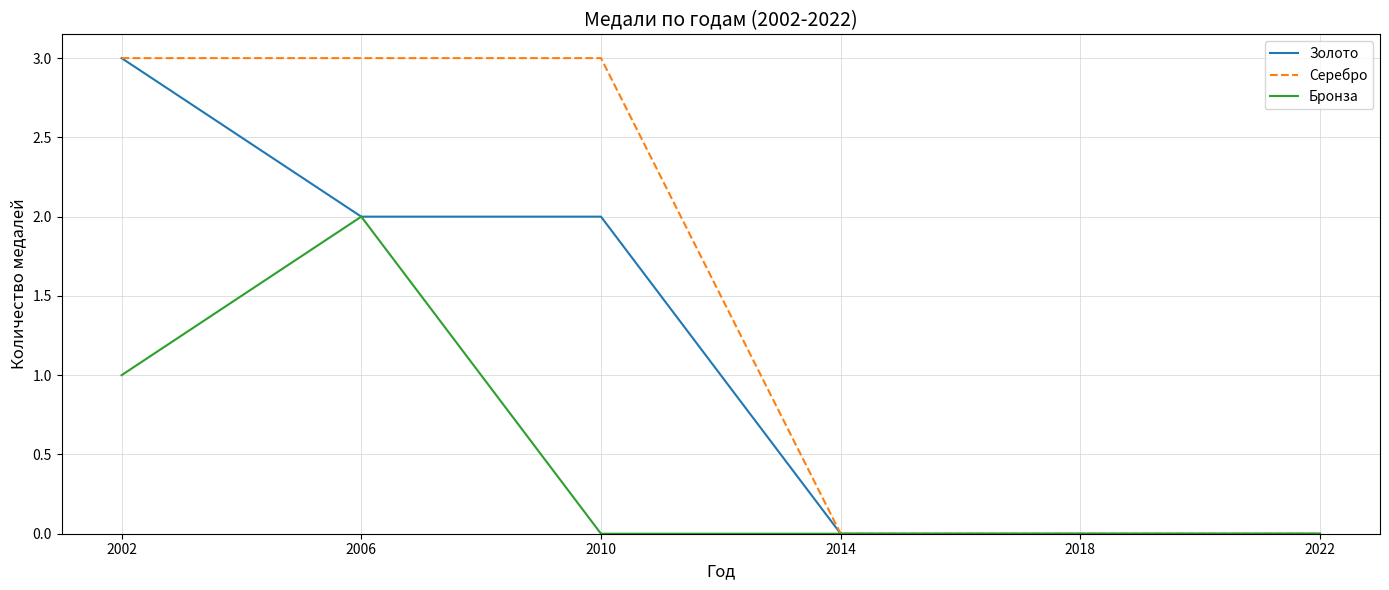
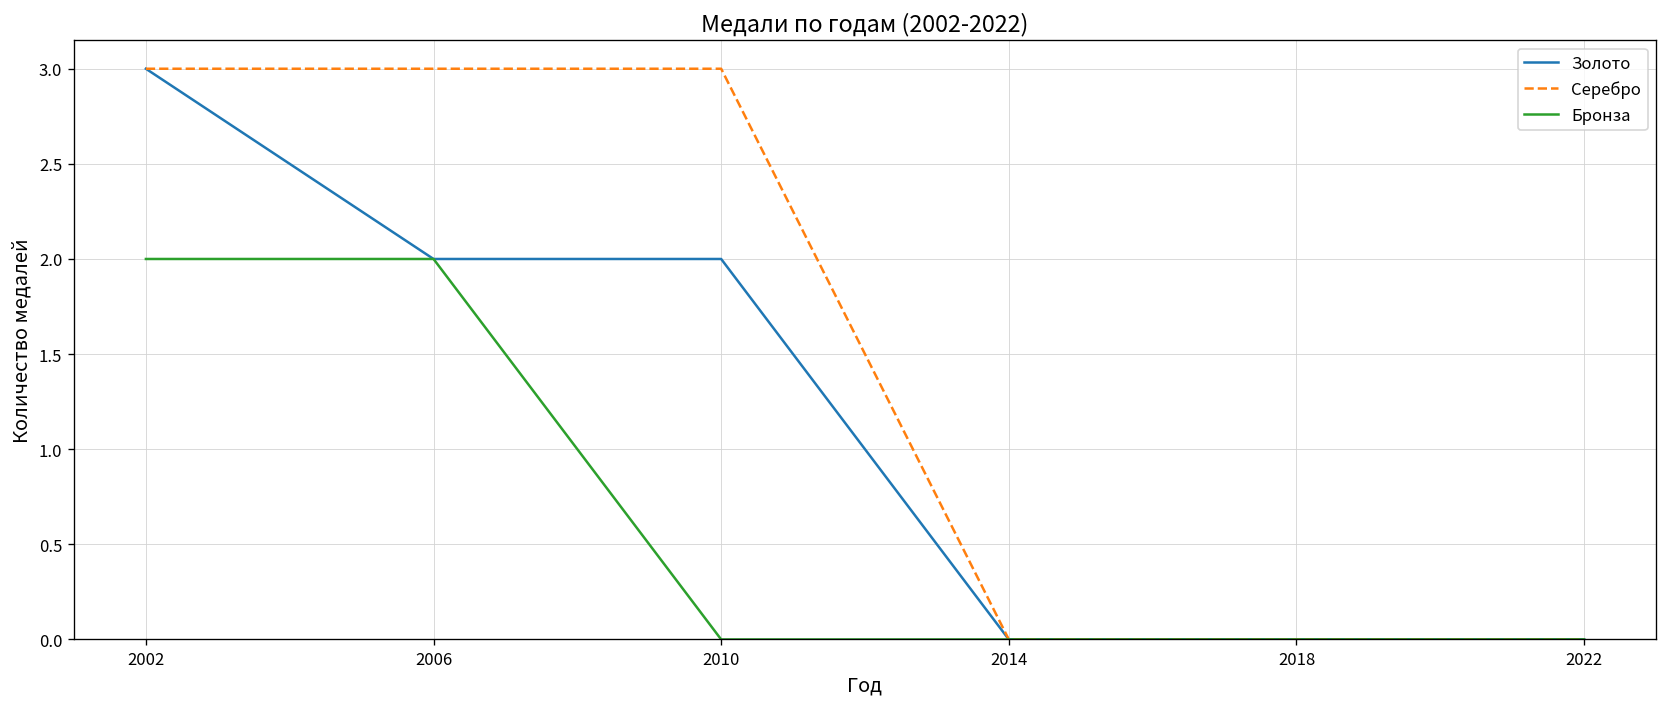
  {
    "Золото": {
      "2010": 2
    },
    "Серебро": {
      "2006": 3,
      "2010": 3
    },
    "Бронза": {
-     "2002": 1,
+     "2002": 2,
      "2010": 0
    }
  }
